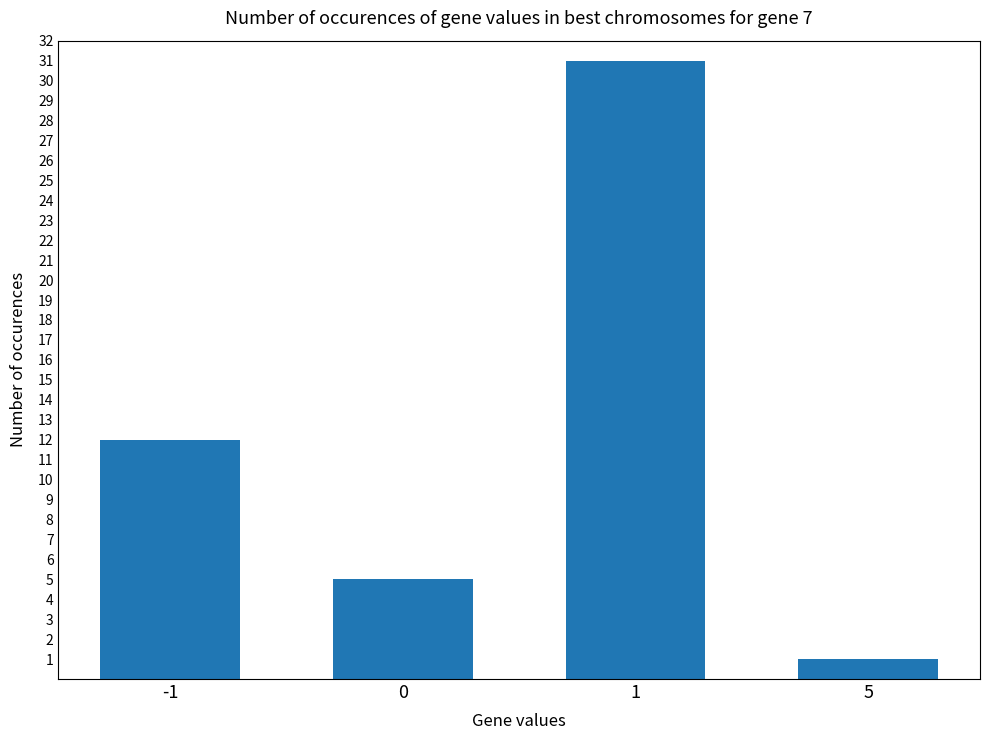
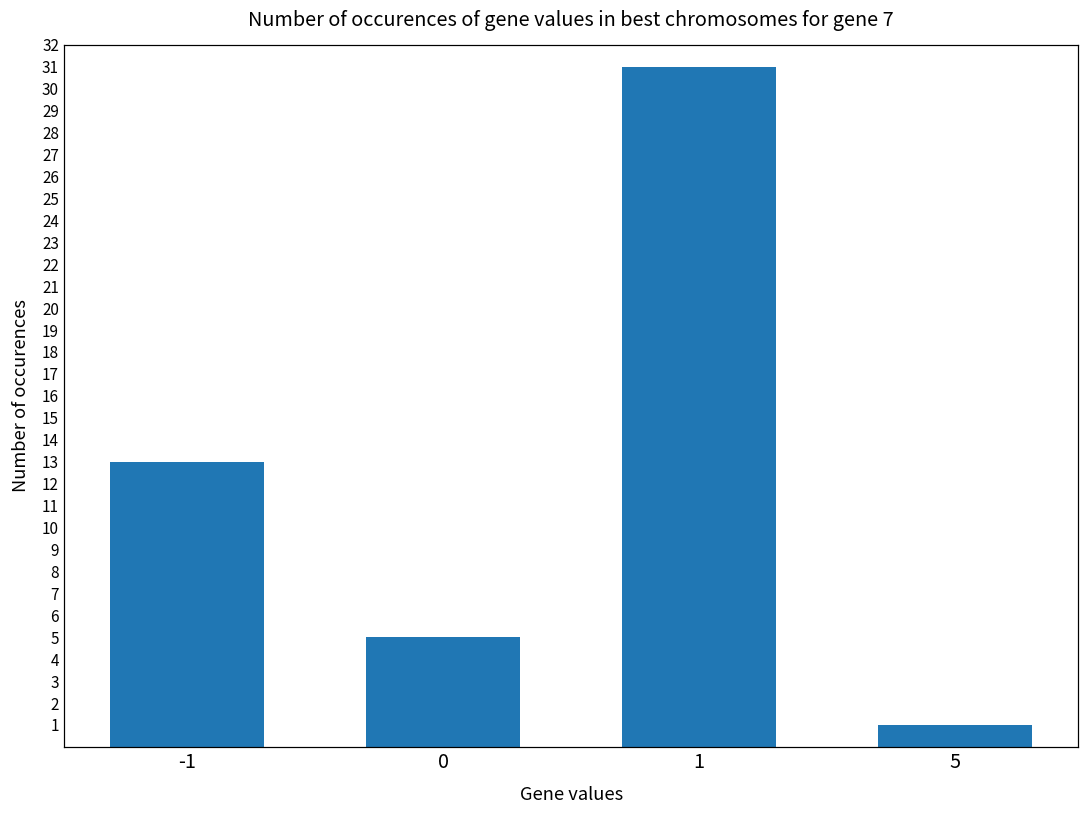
  {
-   "-1": 12,
+   "-1": 13,
    "0": 5,
    "1": 31,
    "5": 1
  }
